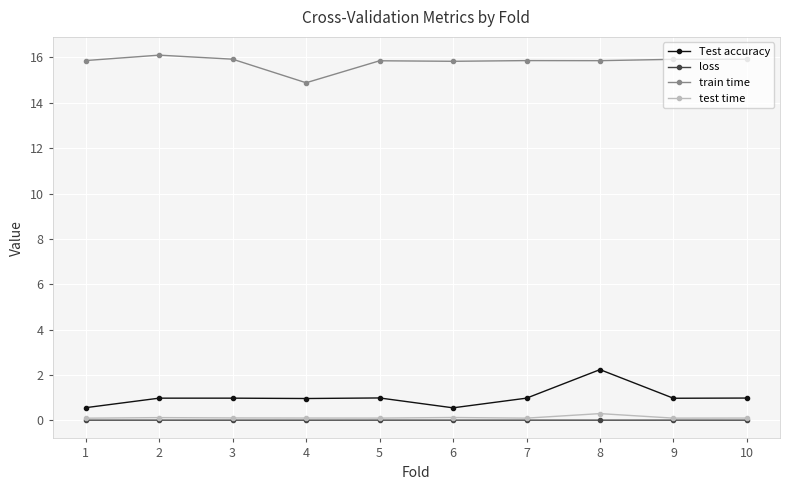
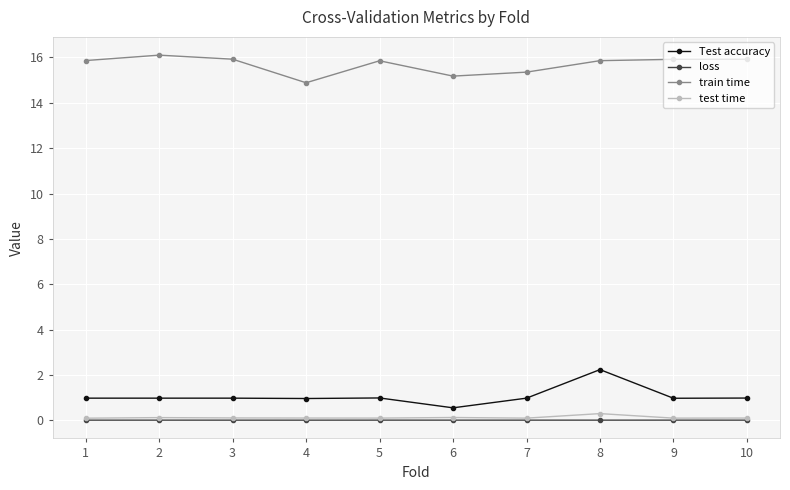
  {
    "Test accuracy": {
-     "1": 0.6,
+     "1": 1.0,
      "2": 1.0,
      "3": 1.0,
      "4": 1.0,
      "5": 1.0,
      "6": 0.6,
      "7": 1.0,
      "8": 2.2,
      "9": 1.0,
      "10": 1.0
    },
    "loss": {
      "2": 0.0,
      "6": 0.0,
      "8": 0.0
    },
    "train time": {
      "1": 15.9,
      "2": 16.1,
      "3": 15.9,
      "4": 14.9,
      "5": 15.9,
-     "6": 15.8,
-     "7": 15.9,
+     "6": 15.2,
+     "7": 15.4,
      "8": 15.9
    },
    "test time": {
      "2": 0.1,
      "6": 0.1,
      "8": 0.3
    }
  }
